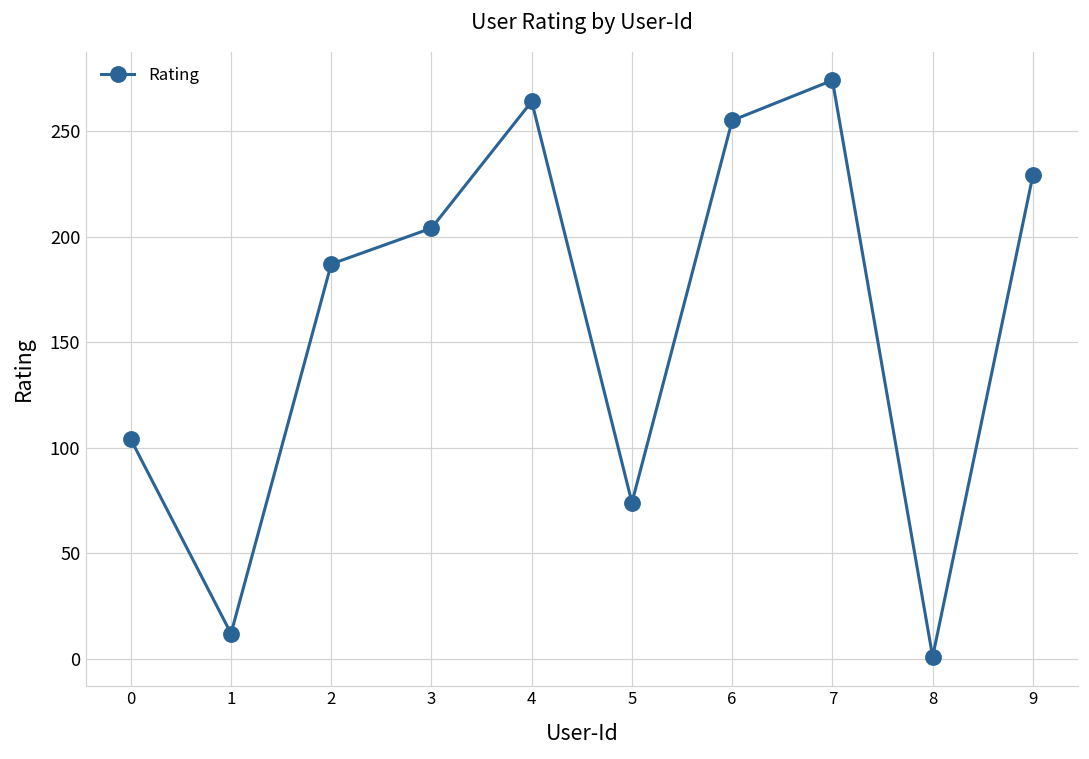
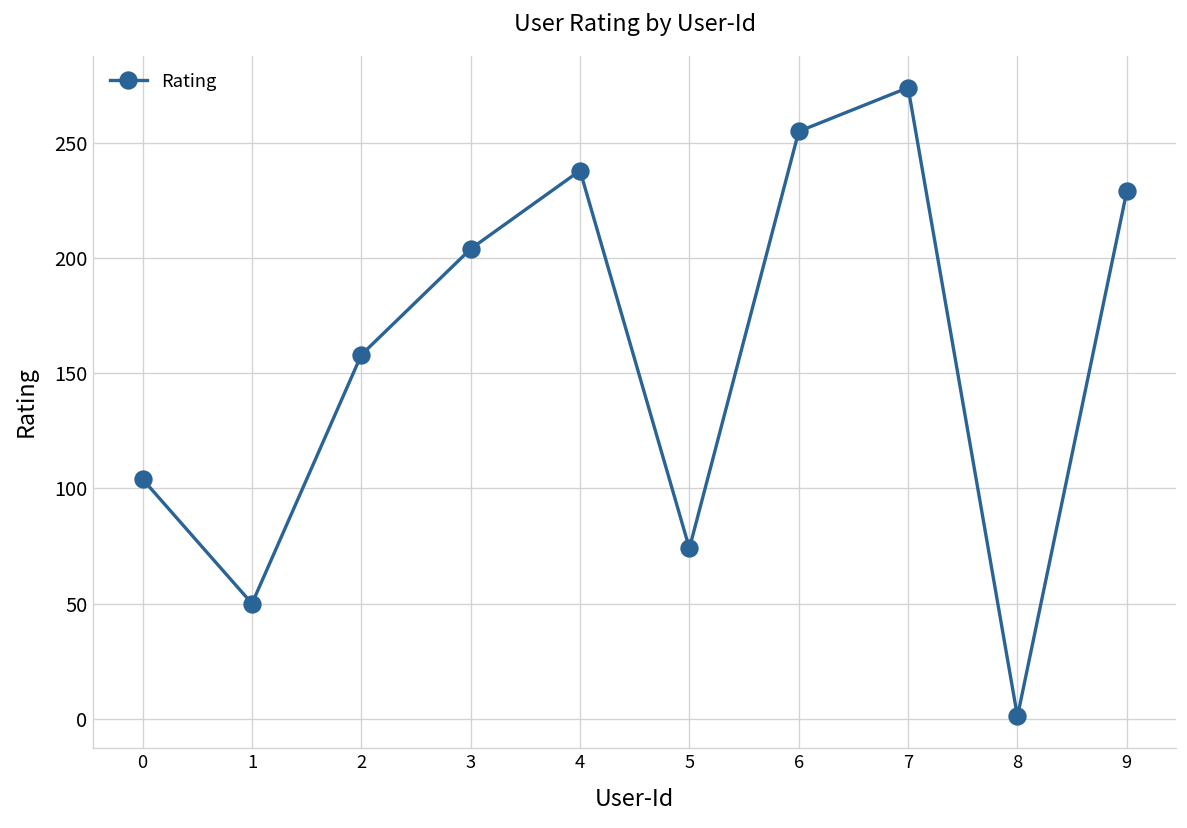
  {
    "0": 104,
-   "1": 12,
-   "2": 187,
+   "1": 50,
+   "2": 158,
    "3": 204,
-   "4": 264,
+   "4": 238,
    "5": 74,
    "6": 255,
    "7": 274,
    "8": 1,
    "9": 229
  }
